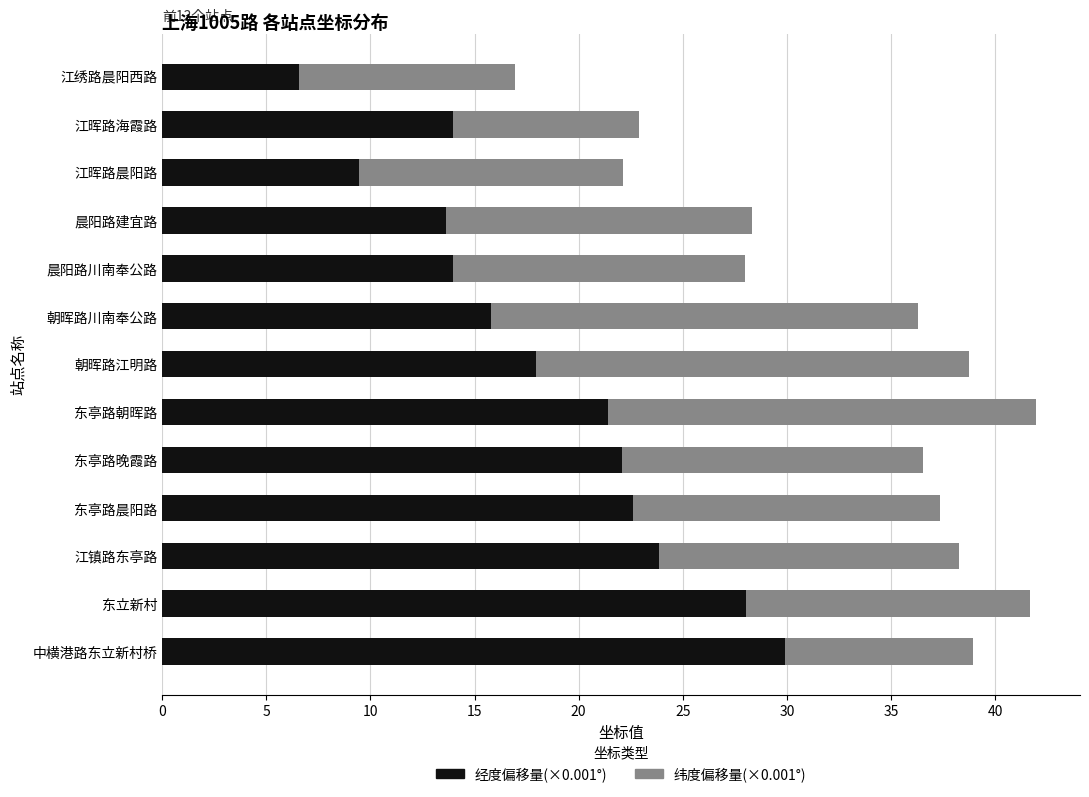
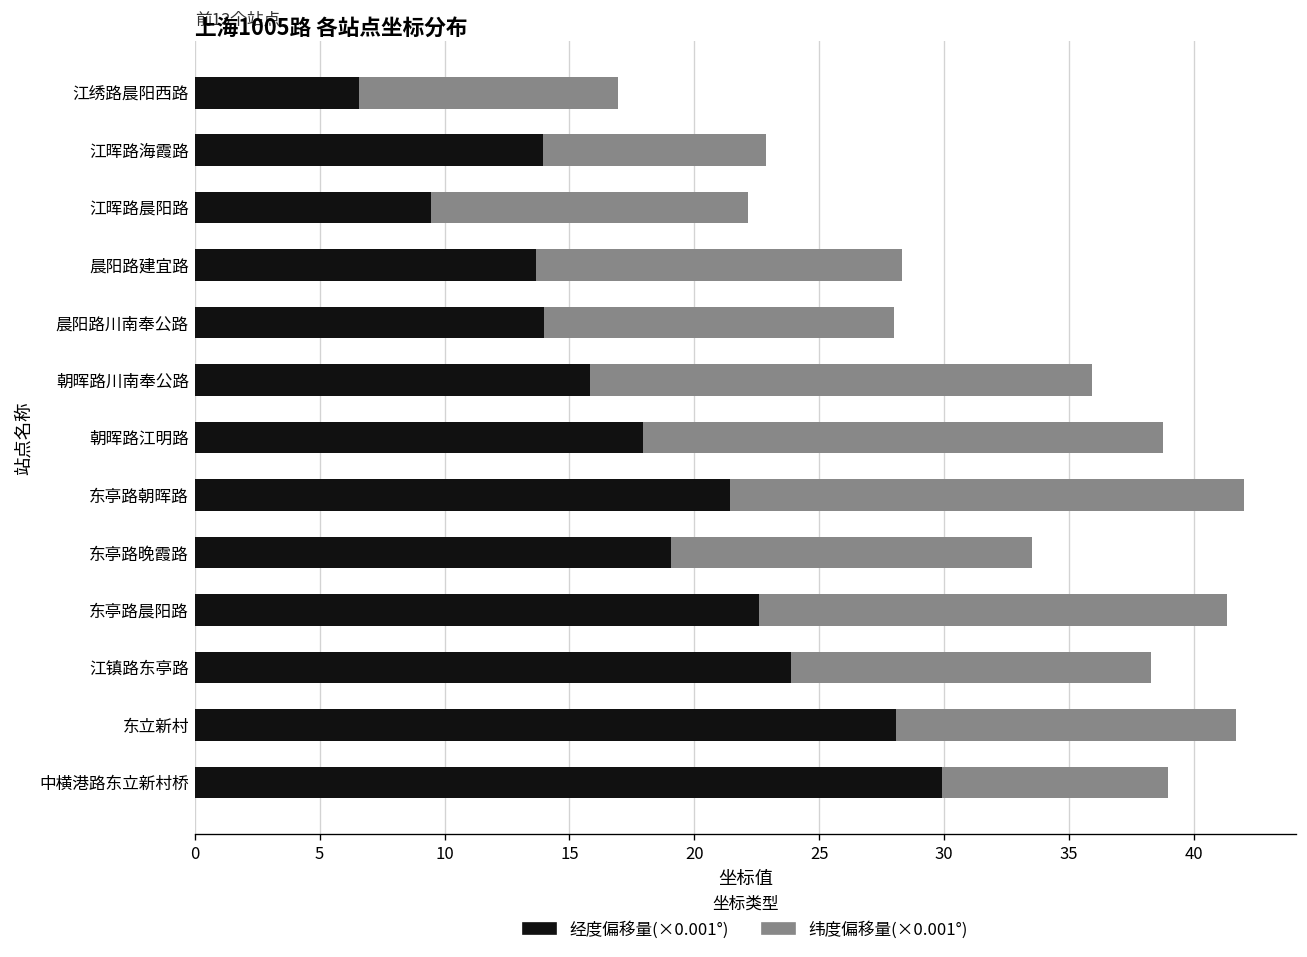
  {
    "经度偏移量(×0.001°)": {
      "江绣路晨阳西路": 6.6,
      "江晖路海霞路": 13.9,
      "江晖路晨阳路": 9.5,
      "晨阳路建宜路": 13.7,
      "晨阳路川南奉公路": 14.0,
      "朝晖路川南奉公路": 15.8,
      "朝晖路江明路": 18.0,
      "东亭路朝晖路": 21.4,
-     "东亭路晚霞路": 22.1,
+     "东亭路晚霞路": 19.1,
      "东亭路晨阳路": 22.6,
      "江镇路东亭路": 23.9,
      "东立新村": 28.1,
      "中横港路东立新村桥": 29.9
    },
    "纬度偏移量(×0.001°)": {
      "江绣路晨阳西路": 10.4,
      "江晖路海霞路": 8.9,
      "江晖路晨阳路": 12.7,
      "晨阳路建宜路": 14.7,
      "晨阳路川南奉公路": 14.0,
-     "朝晖路川南奉公路": 20.5,
+     "朝晖路川南奉公路": 20.1,
      "朝晖路江明路": 20.8,
      "东亭路朝晖路": 20.6,
      "东亭路晚霞路": 14.4,
-     "东亭路晨阳路": 14.8,
+     "东亭路晨阳路": 18.7,
      "江镇路东亭路": 14.4,
      "东立新村": 13.6,
      "中横港路东立新村桥": 9.1
    }
  }
